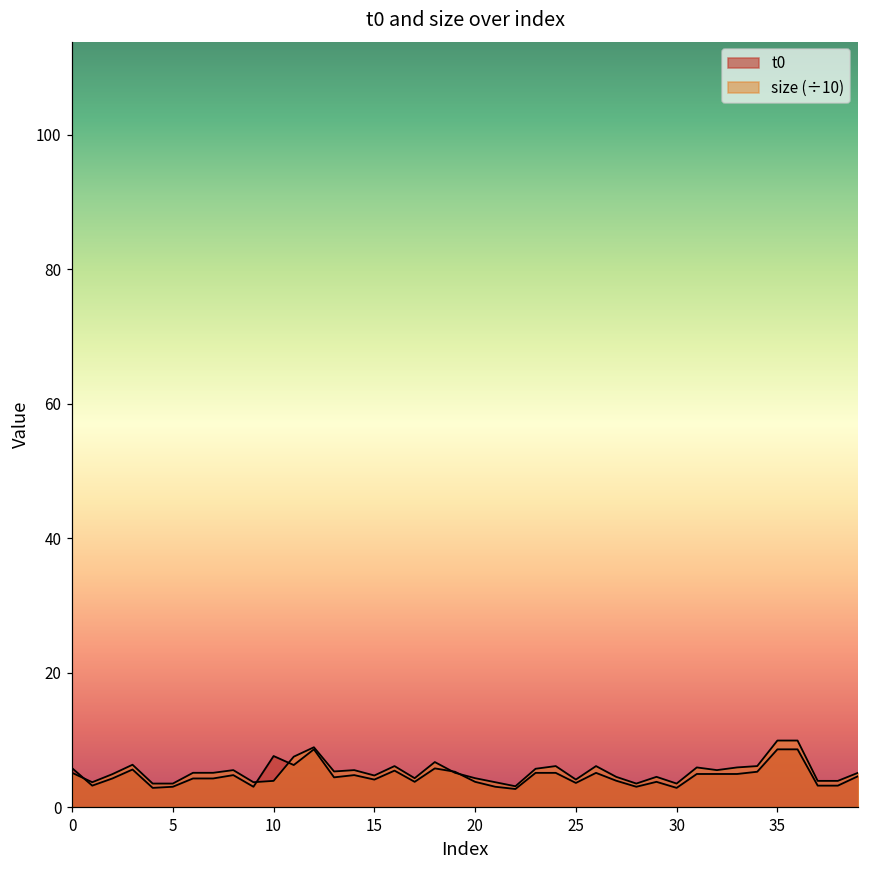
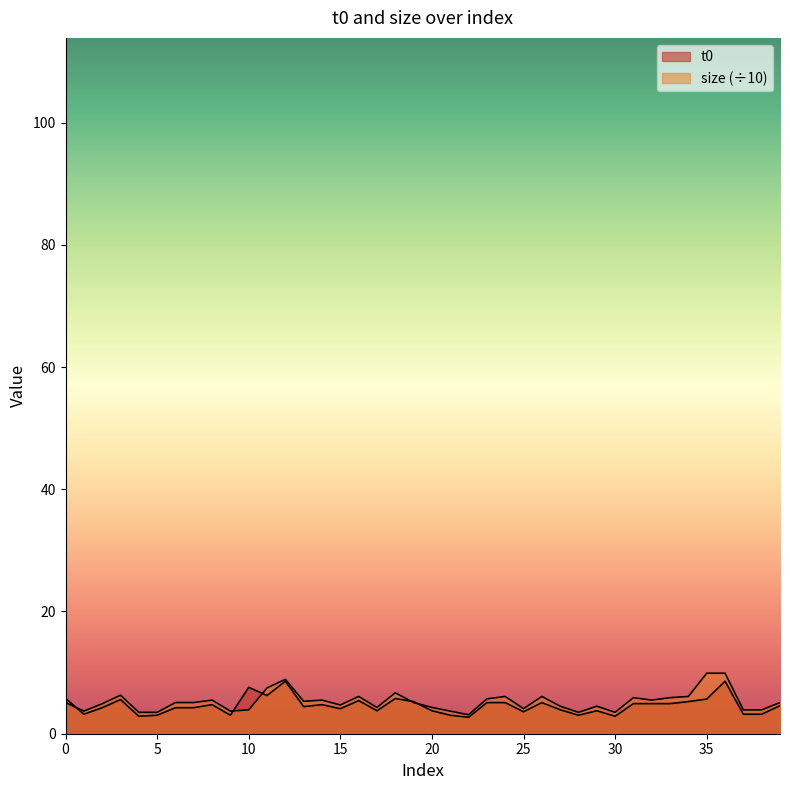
  {
    "t0": {
      "0": 6,
      "5": 3,
      "10": 8,
      "15": 4,
      "20": 4,
      "25": 4,
      "30": 3,
-     "35": 9
+     "35": 6
    },
    "size (÷10)": {
      "0": 5,
      "5": 4,
      "10": 4,
      "15": 5,
      "20": 4,
      "25": 4,
      "30": 4,
      "35": 10
    }
  }
